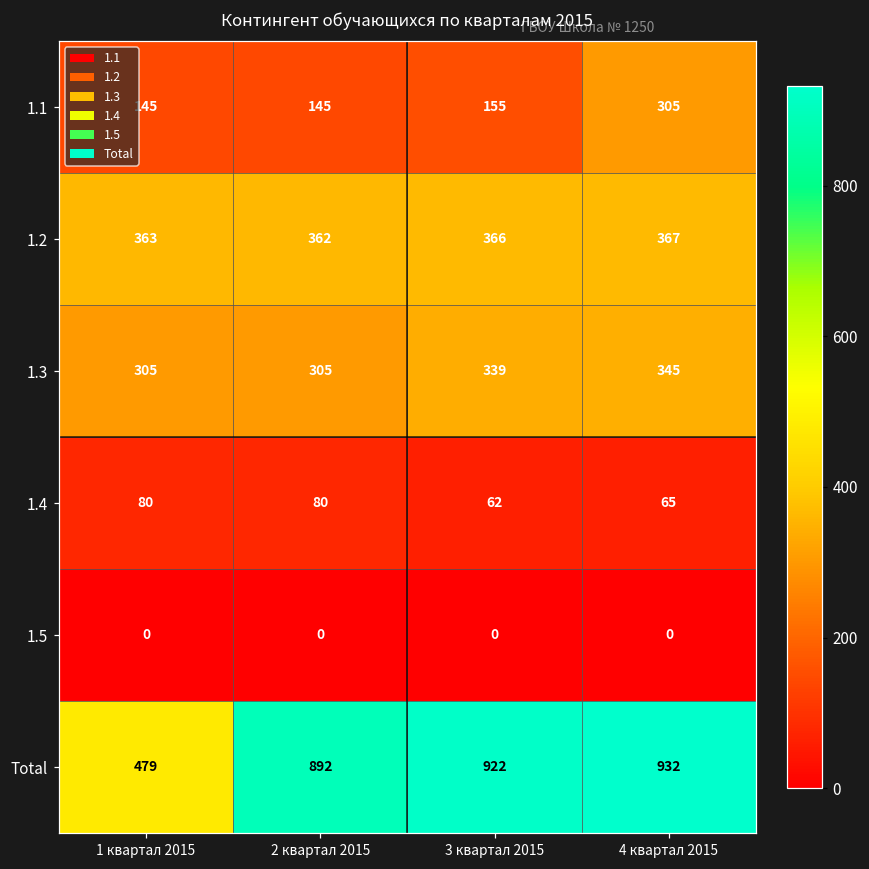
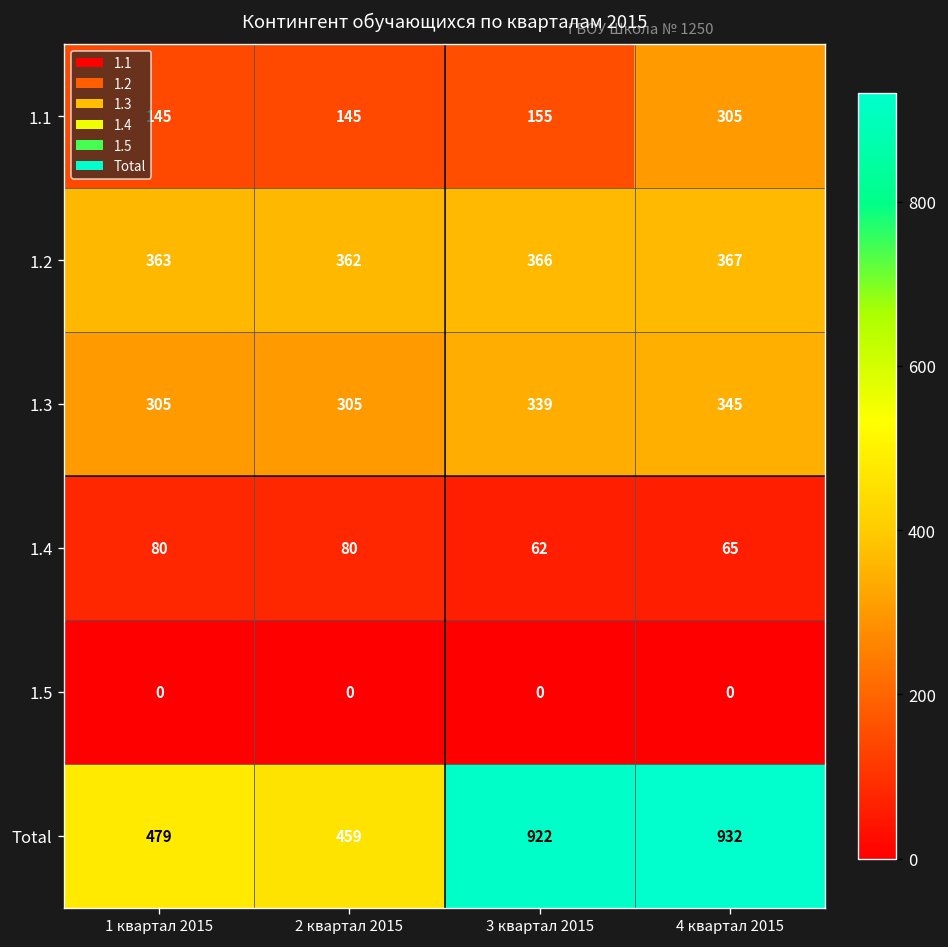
  {
    "1.1": {
      "2 квартал 2015": 145,
      "3 квартал 2015": 155,
      "4 квартал 2015": 305
    },
    "1.2": {
      "1 квартал 2015": 363,
      "2 квартал 2015": 362,
      "3 квартал 2015": 366,
      "4 квартал 2015": 367
    },
    "1.3": {
      "1 квартал 2015": 305,
      "2 квартал 2015": 305,
      "3 квартал 2015": 339,
      "4 квартал 2015": 345
    },
    "1.4": {
      "1 квартал 2015": 80,
      "2 квартал 2015": 80,
      "3 квартал 2015": 62,
      "4 квартал 2015": 65
    },
    "1.5": {
      "1 квартал 2015": 0,
      "2 квартал 2015": 0,
      "3 квартал 2015": 0,
      "4 квартал 2015": 0
    },
    "Total": {
      "1 квартал 2015": 479,
-     "2 квартал 2015": 892,
+     "2 квартал 2015": 459,
      "3 квартал 2015": 922,
      "4 квартал 2015": 932
    }
  }
